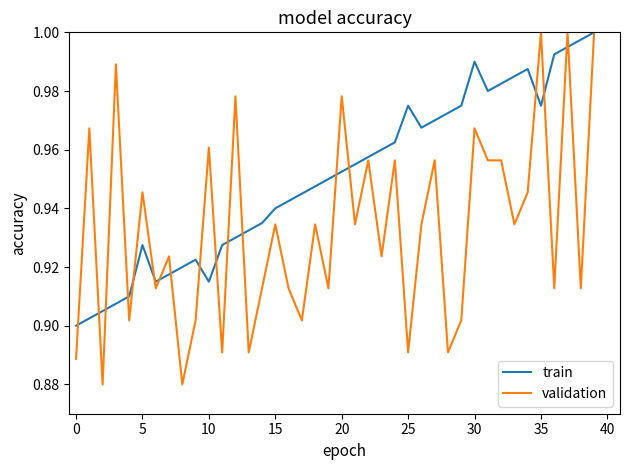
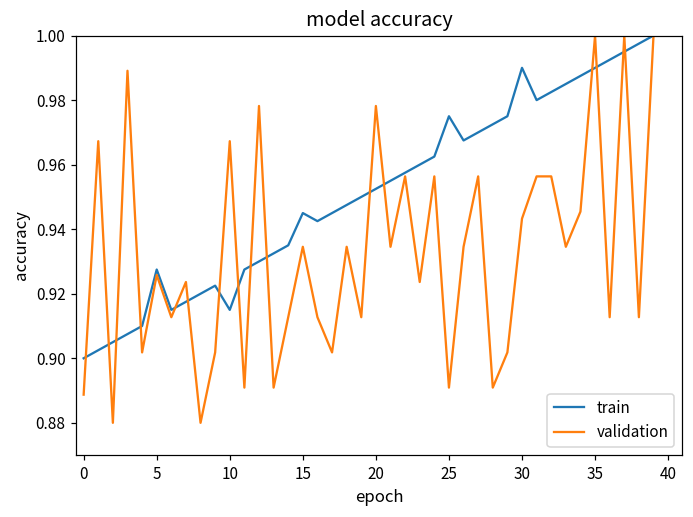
  {
    "train": {
      "0": 0.900,
      "5": 0.928,
      "10": 0.915,
-     "15": 0.940,
+     "15": 0.945,
      "20": 0.953,
      "25": 0.975,
      "30": 0.990,
-     "35": 0.975
+     "35": 0.990
    },
    "validation": {
      "0": 0.889,
-     "5": 0.945,
-     "10": 0.961,
+     "5": 0.926,
+     "10": 0.967,
      "15": 0.935,
      "20": 0.978,
      "25": 0.891,
-     "30": 0.967,
+     "30": 0.943,
      "35": 1.000
    }
  }
